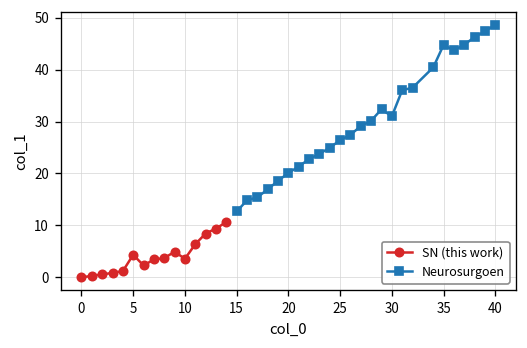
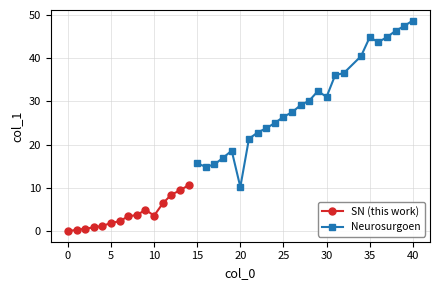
  {
    "SN (this work)": {
      "0": 0,
-     "5": 4,
+     "5": 2,
      "10": 4
    },
    "Neurosurgoen": {
-     "15": 13,
-     "20": 20,
+     "15": 16,
+     "20": 10,
      "25": 26,
      "30": 31,
      "35": 45,
      "40": 49
    }
  }
